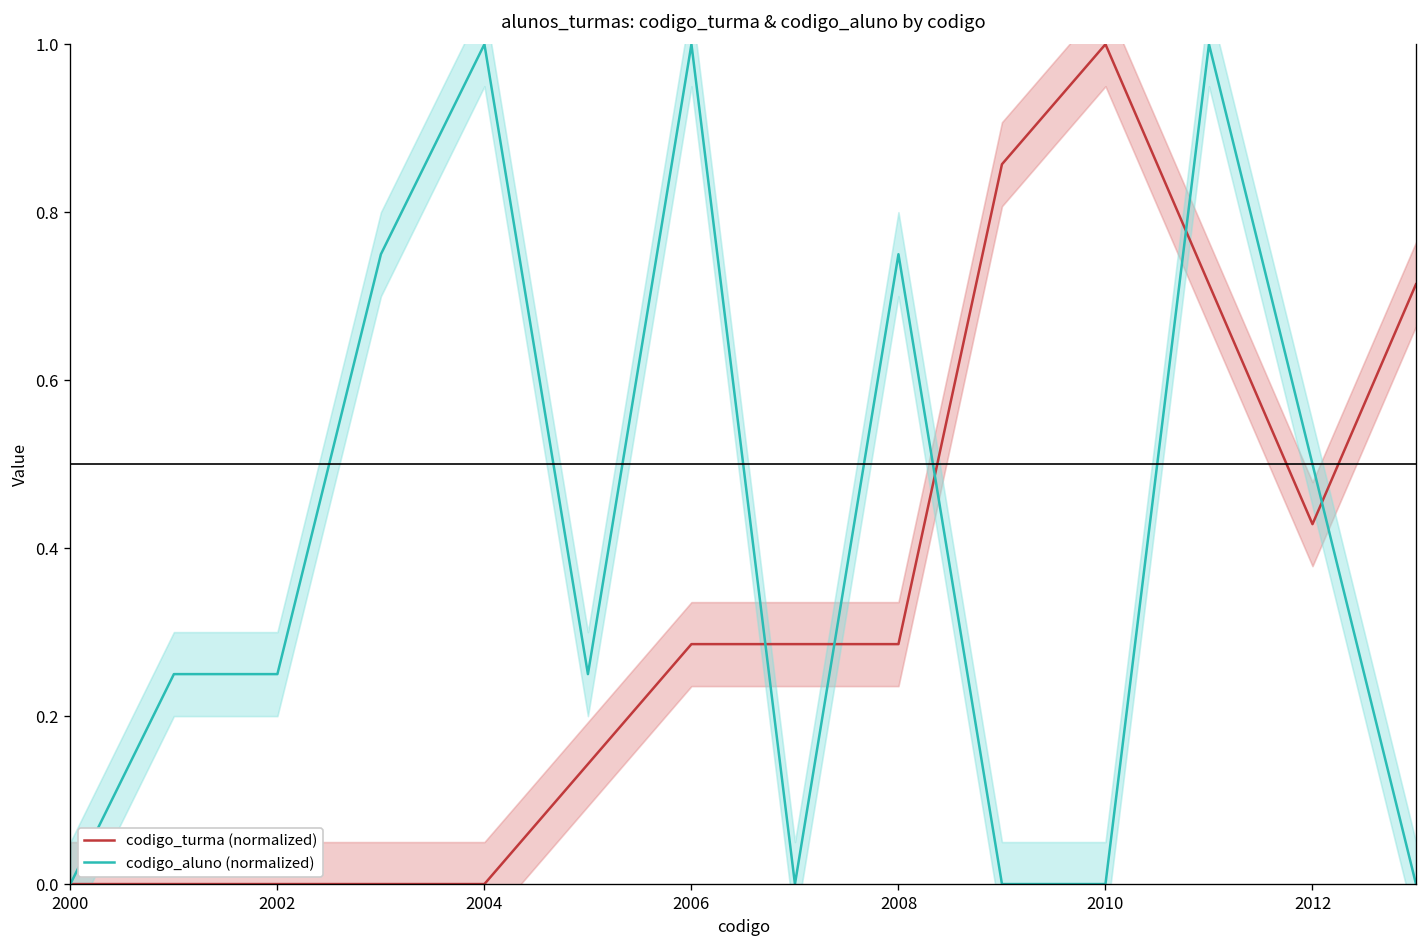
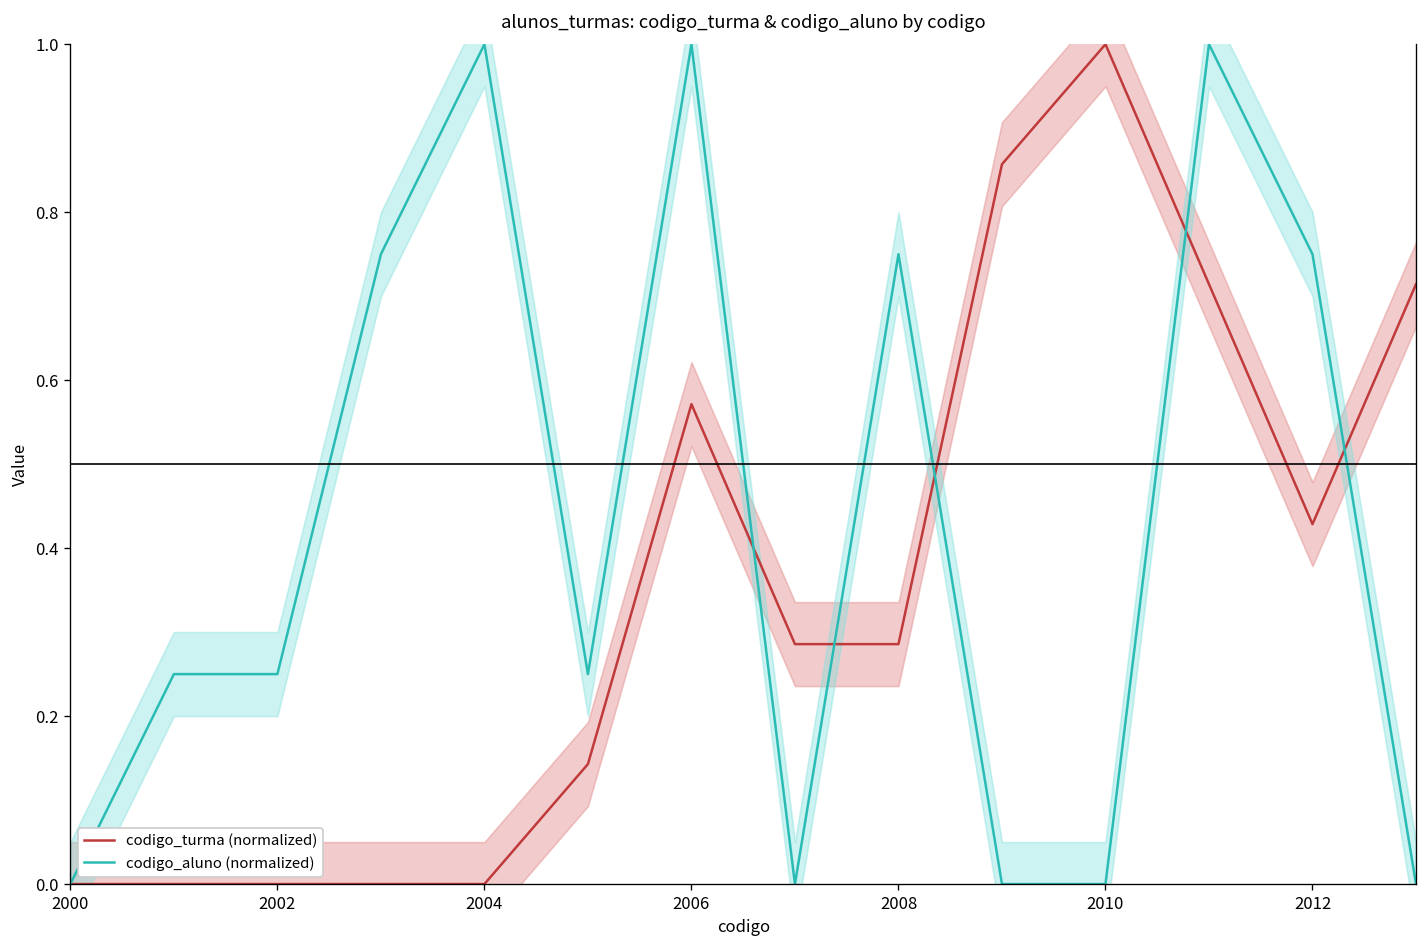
  {
    "codigo_turma (normalized)": {
      "2002": 0.00,
      "2004": 0.00,
-     "2006": 0.29,
+     "2006": 0.57,
      "2008": 0.29,
      "2010": 1.00,
      "2012": 0.43
    },
    "codigo_aluno (normalized)": {
      "2002": 0.25,
      "2004": 1.00,
      "2006": 1.00,
      "2008": 0.75,
      "2010": 0.00,
-     "2012": 0.50
+     "2012": 0.75
    }
  }
